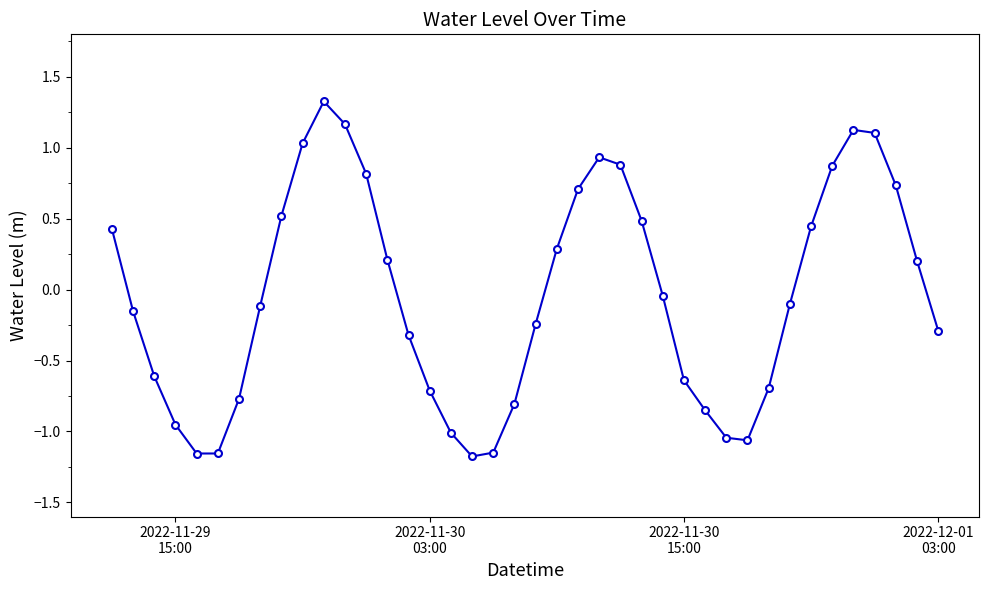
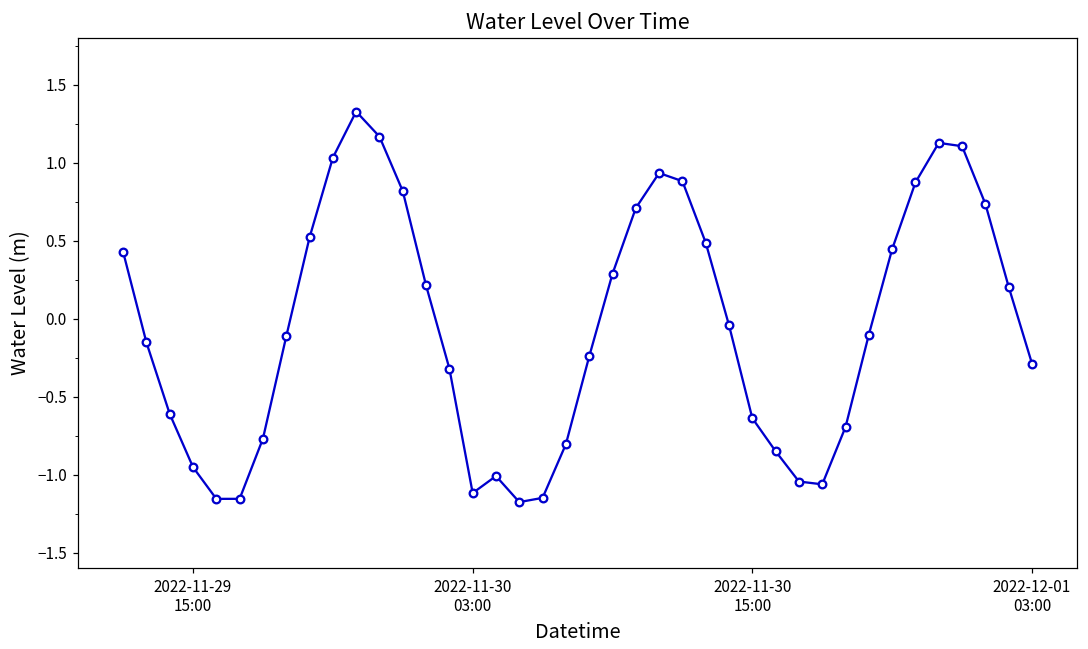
  {
    "2022-11-29 15:00": -0.95,
-   "2022-11-30 03:00": -0.71,
+   "2022-11-30 03:00": -1.12,
    "2022-11-30 15:00": -0.64,
    "2022-12-01 03:00": -0.29
  }
